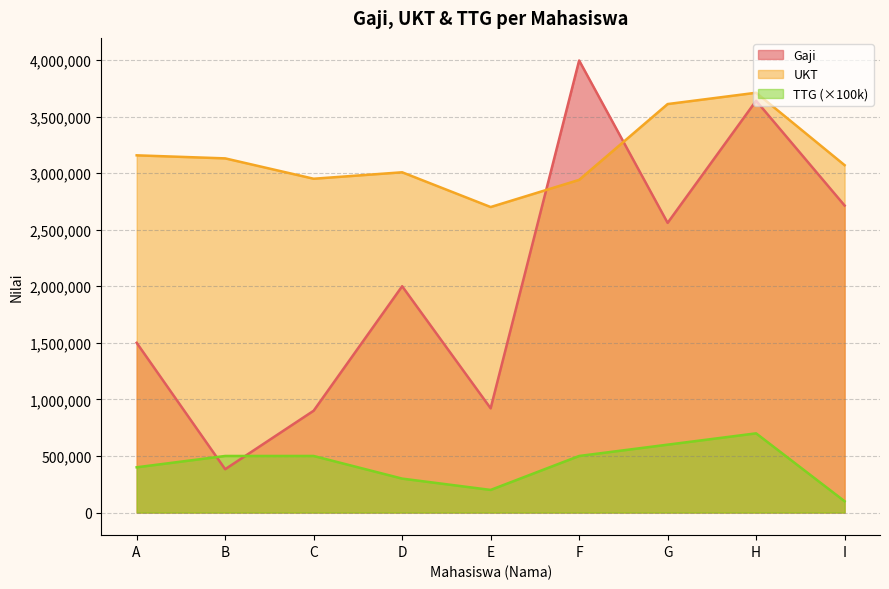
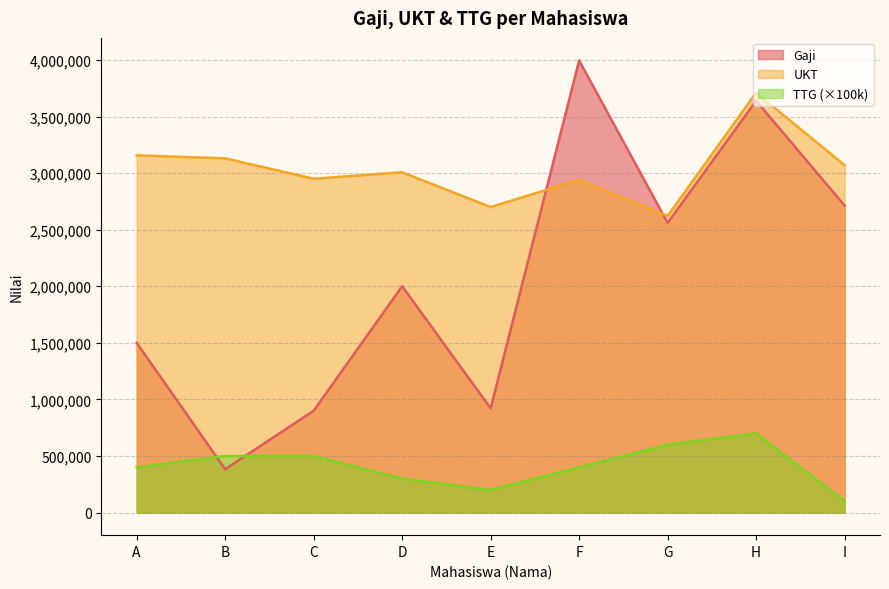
  {
    "Gaji": {
      "A": "1,500,000",
      "B": "380,000",
      "C": "900,000",
      "D": "2,000,000",
      "E": "920,000",
      "F": "4,000,000",
      "G": "2,560,000",
      "I": "2,710,000"
    },
    "UKT": {
      "A": "3,160,000",
      "B": "3,130,000",
      "C": "2,950,000",
      "D": "3,010,000",
      "E": "2,700,000",
      "F": "2,940,000",
-     "G": "3,610,000",
+     "G": "2,620,000",
      "I": "3,070,000"
    },
    "TTG (×100k)": {
      "A": "400,000",
      "B": "500,000",
      "C": "500,000",
      "D": "300,000",
      "E": "200,000",
-     "F": "500,000",
+     "F": "400,000",
      "G": "600,000",
      "H": "700,000",
      "I": "100,000"
    }
  }
